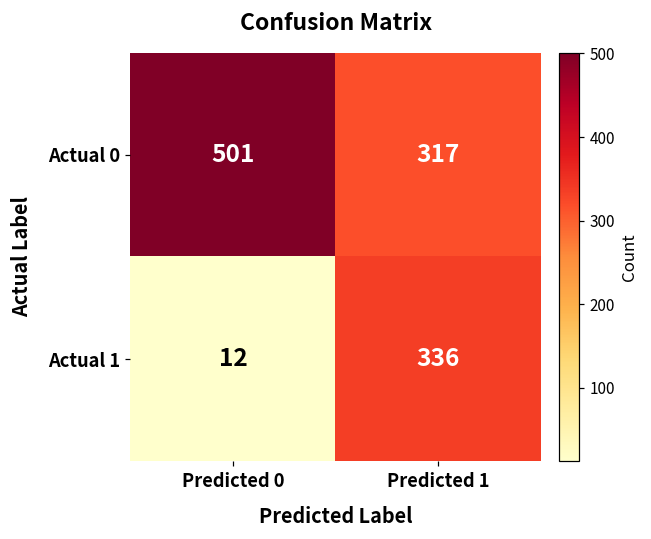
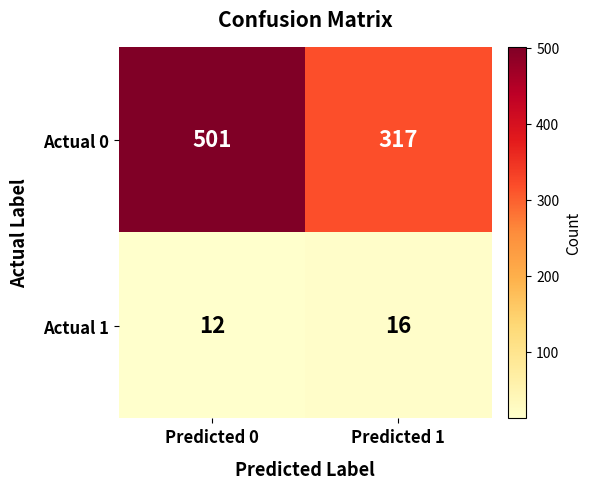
  {
    "Actual 0": {
      "Predicted 0": 501,
      "Predicted 1": 317
    },
    "Actual 1": {
      "Predicted 0": 12,
-     "Predicted 1": 336
+     "Predicted 1": 16
    }
  }
